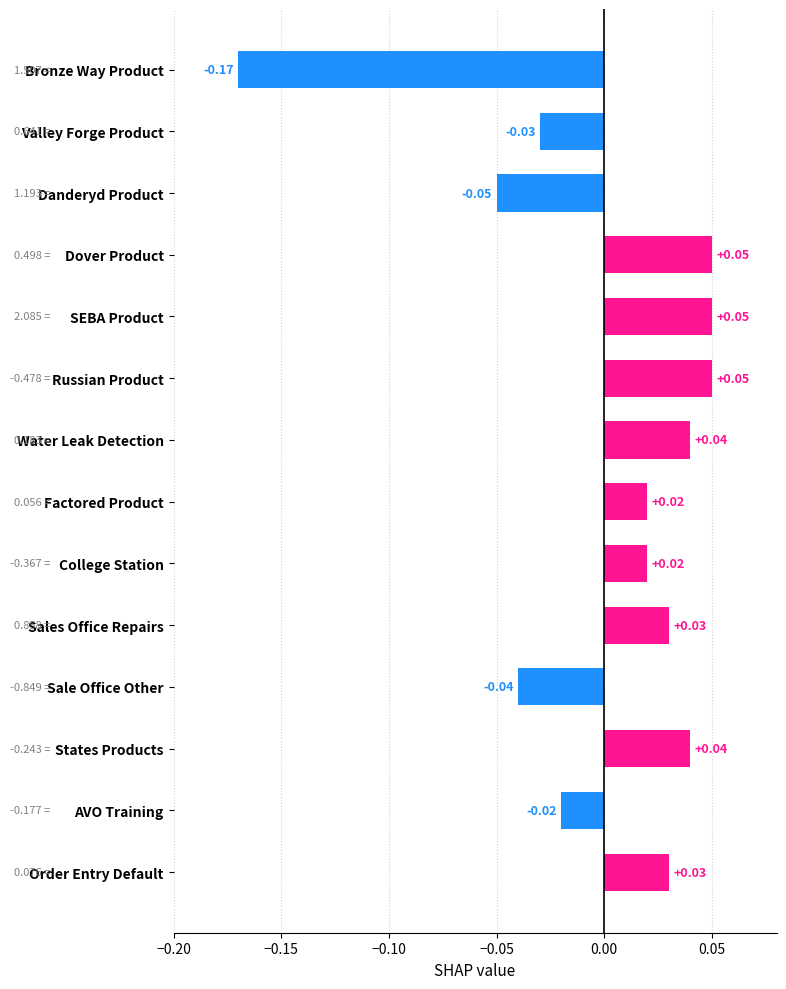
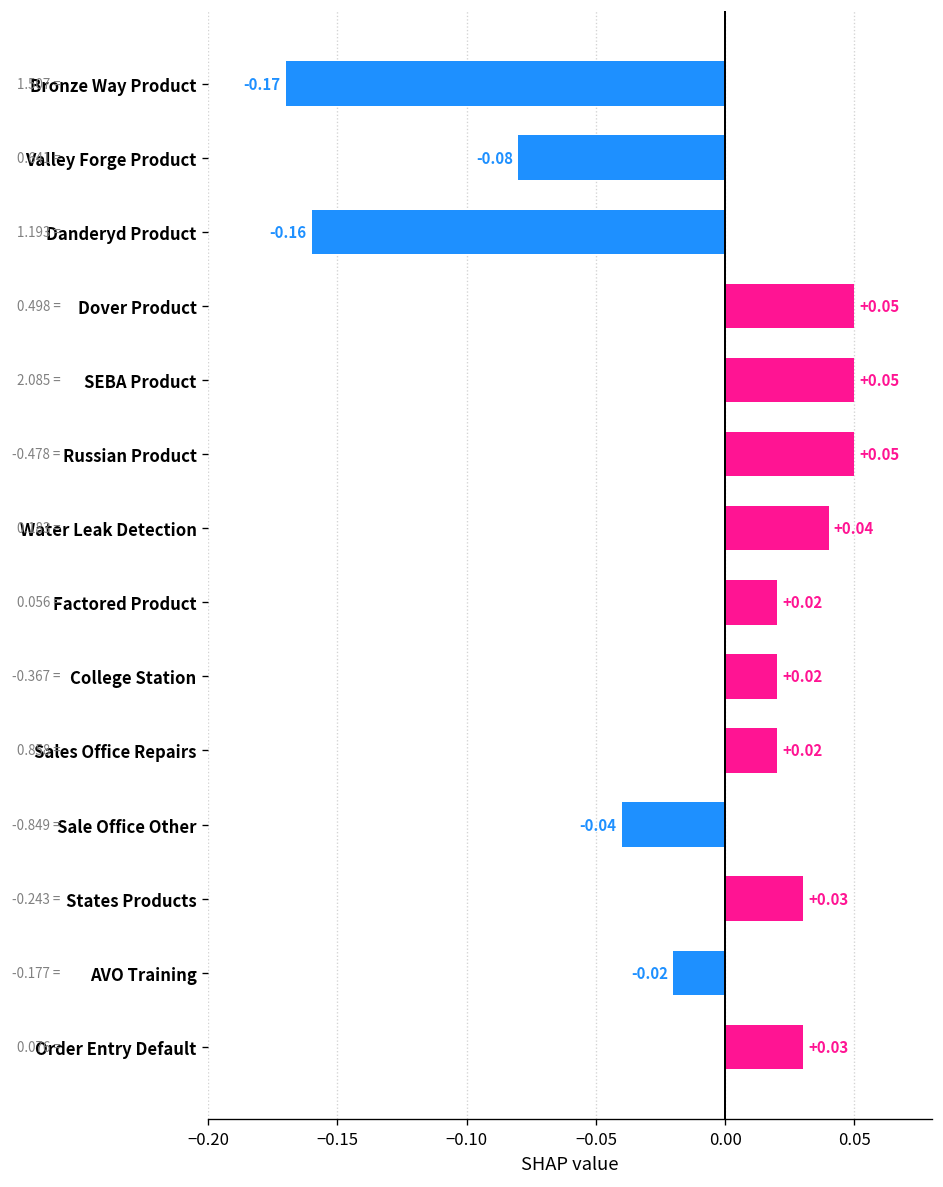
  {
    "Bronze Way Product": "-0.17",
-   "Valley Forge Product": "-0.03",
-   "Danderyd Product": "-0.05",
+   "Valley Forge Product": "-0.08",
+   "Danderyd Product": "-0.16",
    "Dover Product": "+0.05",
    "SEBA Product": "+0.05",
    "Russian Product": "+0.05",
    "Water Leak Detection": "+0.04",
    "Factored Product": "+0.02",
    "College Station": "+0.02",
-   "Sales Office Repairs": "+0.03",
+   "Sales Office Repairs": "+0.02",
    "Sale Office Other": "-0.04",
-   "States Products": "+0.04",
+   "States Products": "+0.03",
    "AVO Training": "-0.02",
    "Order Entry Default": "+0.03"
  }
